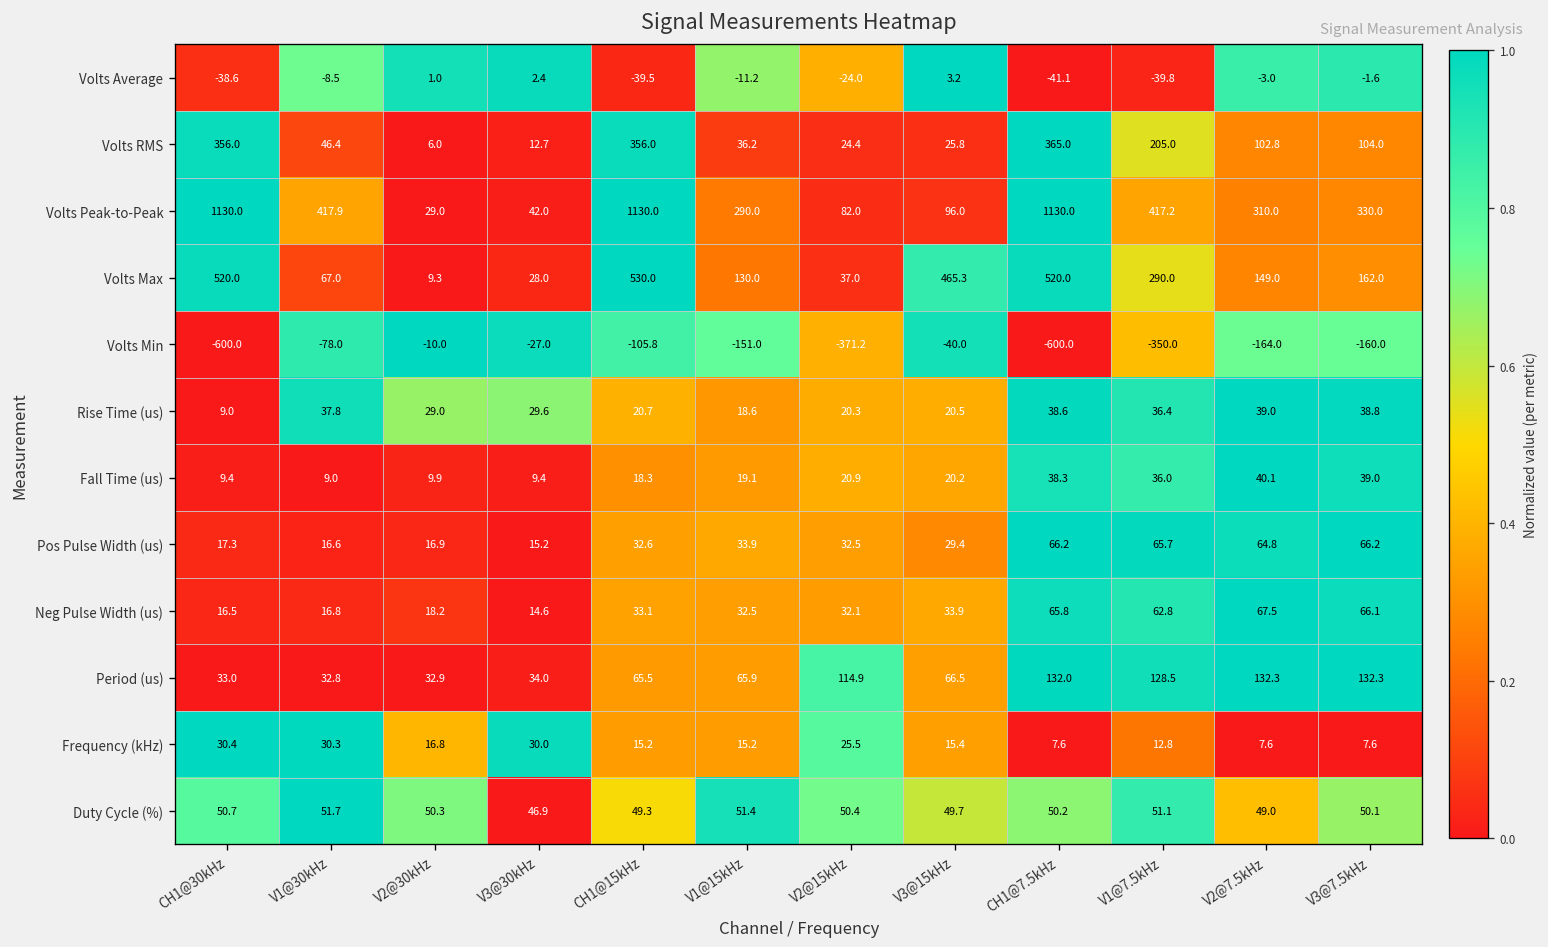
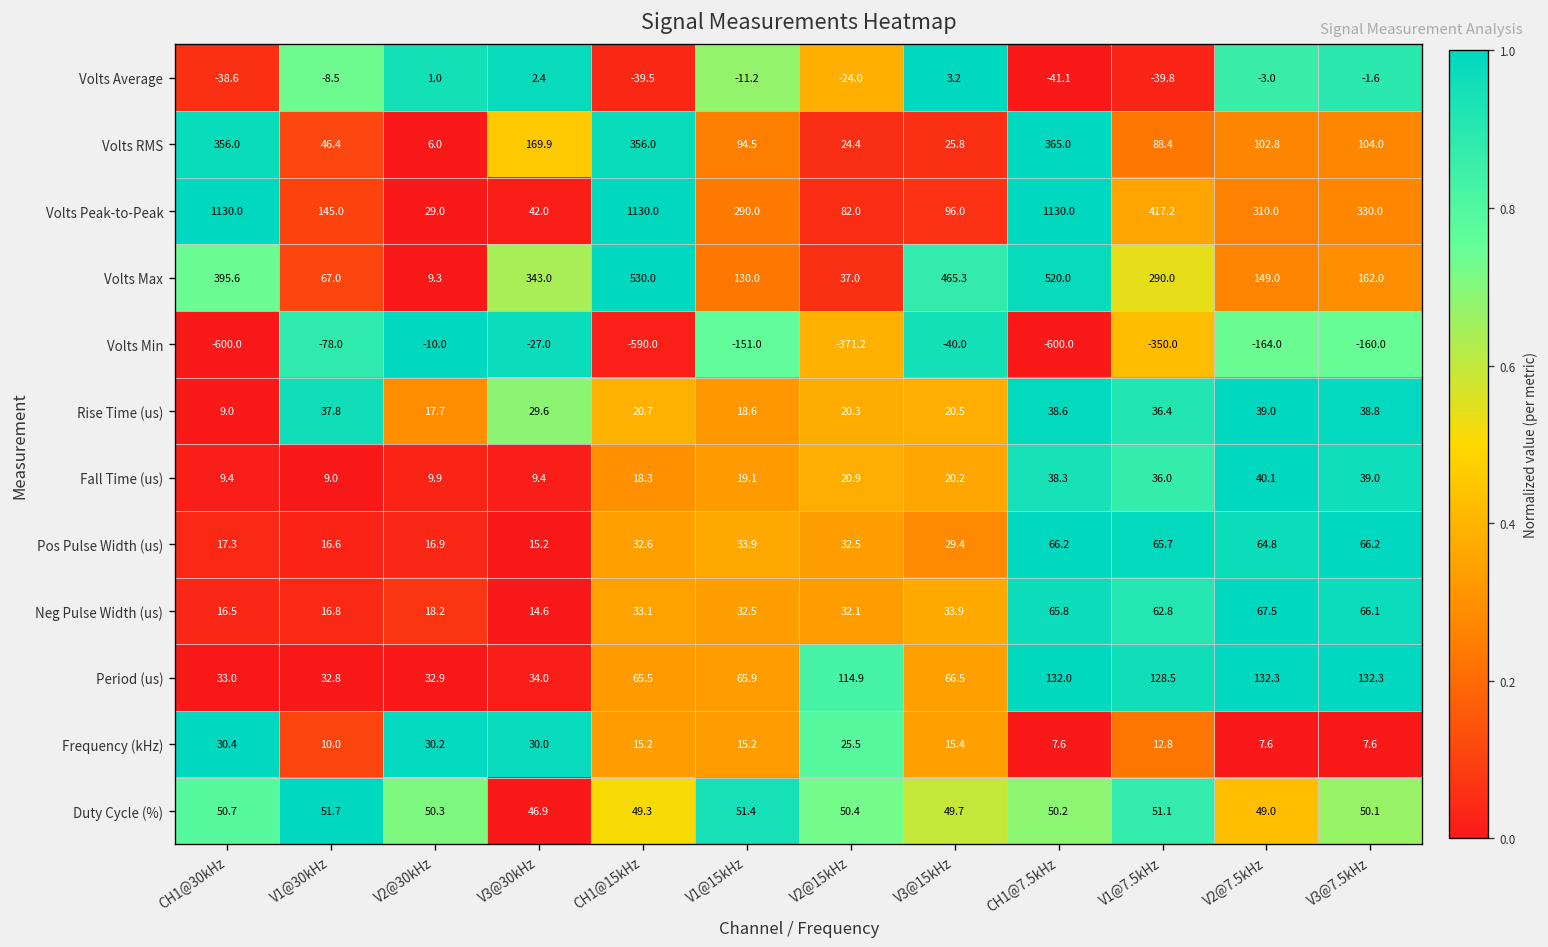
  {
    "Volts Average": {
      "CH1@30kHz": -38.6,
      "V1@30kHz": -8.5,
      "V2@30kHz": 1.0,
      "V3@30kHz": 2.4,
      "CH1@15kHz": -39.5,
      "V1@15kHz": -11.2,
      "V2@15kHz": -24.0,
      "V3@15kHz": 3.2,
      "CH1@7.5kHz": -41.1,
      "V1@7.5kHz": -39.8,
      "V2@7.5kHz": -3.0,
      "V3@7.5kHz": -1.6
    },
    "Volts RMS": {
      "CH1@30kHz": 356.0,
      "V1@30kHz": 46.4,
      "V2@30kHz": 6.0,
-     "V3@30kHz": 12.7,
+     "V3@30kHz": 169.9,
      "CH1@15kHz": 356.0,
-     "V1@15kHz": 36.2,
+     "V1@15kHz": 94.5,
      "V2@15kHz": 24.4,
      "V3@15kHz": 25.8,
      "CH1@7.5kHz": 365.0,
-     "V1@7.5kHz": 205.0,
+     "V1@7.5kHz": 88.4,
      "V2@7.5kHz": 102.8,
      "V3@7.5kHz": 104.0
    },
    "Volts Peak-to-Peak": {
      "CH1@30kHz": 1130.0,
-     "V1@30kHz": 417.9,
+     "V1@30kHz": 145.0,
      "V2@30kHz": 29.0,
      "V3@30kHz": 42.0,
      "CH1@15kHz": 1130.0,
      "V1@15kHz": 290.0,
      "V2@15kHz": 82.0,
      "V3@15kHz": 96.0,
      "CH1@7.5kHz": 1130.0,
      "V1@7.5kHz": 417.2,
      "V2@7.5kHz": 310.0,
      "V3@7.5kHz": 330.0
    },
    "Volts Max": {
-     "CH1@30kHz": 520.0,
+     "CH1@30kHz": 395.6,
      "V1@30kHz": 67.0,
      "V2@30kHz": 9.3,
-     "V3@30kHz": 28.0,
+     "V3@30kHz": 343.0,
      "CH1@15kHz": 530.0,
      "V1@15kHz": 130.0,
      "V2@15kHz": 37.0,
      "V3@15kHz": 465.3,
      "CH1@7.5kHz": 520.0,
      "V1@7.5kHz": 290.0,
      "V2@7.5kHz": 149.0,
      "V3@7.5kHz": 162.0
    },
    "Volts Min": {
      "CH1@30kHz": -600.0,
      "V1@30kHz": -78.0,
      "V2@30kHz": -10.0,
      "V3@30kHz": -27.0,
-     "CH1@15kHz": -105.8,
+     "CH1@15kHz": -590.0,
      "V1@15kHz": -151.0,
      "V2@15kHz": -371.2,
      "V3@15kHz": -40.0,
      "CH1@7.5kHz": -600.0,
      "V1@7.5kHz": -350.0,
      "V2@7.5kHz": -164.0,
      "V3@7.5kHz": -160.0
    },
    "Rise Time (us)": {
      "CH1@30kHz": 9.0,
      "V1@30kHz": 37.8,
-     "V2@30kHz": 29.0,
+     "V2@30kHz": 17.7,
      "V3@30kHz": 29.6,
      "CH1@15kHz": 20.7,
      "V1@15kHz": 18.6,
      "V2@15kHz": 20.3,
      "V3@15kHz": 20.5,
      "CH1@7.5kHz": 38.6,
      "V1@7.5kHz": 36.4,
      "V2@7.5kHz": 39.0,
      "V3@7.5kHz": 38.8
    },
    "Fall Time (us)": {
      "CH1@30kHz": 9.4,
      "V1@30kHz": 9.0,
      "V2@30kHz": 9.9,
      "V3@30kHz": 9.4,
      "CH1@15kHz": 18.3,
      "V1@15kHz": 19.1,
      "V2@15kHz": 20.9,
      "V3@15kHz": 20.2,
      "CH1@7.5kHz": 38.3,
      "V1@7.5kHz": 36.0,
      "V2@7.5kHz": 40.1,
      "V3@7.5kHz": 39.0
    },
    "Pos Pulse Width (us)": {
      "CH1@30kHz": 17.3,
      "V1@30kHz": 16.6,
      "V2@30kHz": 16.9,
      "V3@30kHz": 15.2,
      "CH1@15kHz": 32.6,
      "V1@15kHz": 33.9,
      "V2@15kHz": 32.5,
      "V3@15kHz": 29.4,
      "CH1@7.5kHz": 66.2,
      "V1@7.5kHz": 65.7,
      "V2@7.5kHz": 64.8,
      "V3@7.5kHz": 66.2
    },
    "Neg Pulse Width (us)": {
      "CH1@30kHz": 16.5,
      "V1@30kHz": 16.8,
      "V2@30kHz": 18.2,
      "V3@30kHz": 14.6,
      "CH1@15kHz": 33.1,
      "V1@15kHz": 32.5,
      "V2@15kHz": 32.1,
      "V3@15kHz": 33.9,
      "CH1@7.5kHz": 65.8,
      "V1@7.5kHz": 62.8,
      "V2@7.5kHz": 67.5,
      "V3@7.5kHz": 66.1
    },
    "Period (us)": {
      "CH1@30kHz": 33.0,
      "V1@30kHz": 32.8,
      "V2@30kHz": 32.9,
      "V3@30kHz": 34.0,
      "CH1@15kHz": 65.5,
      "V1@15kHz": 65.9,
      "V2@15kHz": 114.9,
      "V3@15kHz": 66.5,
      "CH1@7.5kHz": 132.0,
      "V1@7.5kHz": 128.5,
      "V2@7.5kHz": 132.3,
      "V3@7.5kHz": 132.3
    },
    "Frequency (kHz)": {
      "CH1@30kHz": 30.4,
-     "V1@30kHz": 30.3,
-     "V2@30kHz": 16.8,
+     "V1@30kHz": 10.0,
+     "V2@30kHz": 30.2,
      "V3@30kHz": 30.0,
      "CH1@15kHz": 15.2,
      "V1@15kHz": 15.2,
      "V2@15kHz": 25.5,
      "V3@15kHz": 15.4,
      "CH1@7.5kHz": 7.6,
      "V1@7.5kHz": 12.8,
      "V2@7.5kHz": 7.6,
      "V3@7.5kHz": 7.6
    },
    "Duty Cycle (%)": {
      "CH1@30kHz": 50.7,
      "V1@30kHz": 51.7,
      "V2@30kHz": 50.3,
      "V3@30kHz": 46.9,
      "CH1@15kHz": 49.3,
      "V1@15kHz": 51.4,
      "V2@15kHz": 50.4,
      "V3@15kHz": 49.7,
      "CH1@7.5kHz": 50.2,
      "V1@7.5kHz": 51.1,
      "V2@7.5kHz": 49.0,
      "V3@7.5kHz": 50.1
    }
  }
